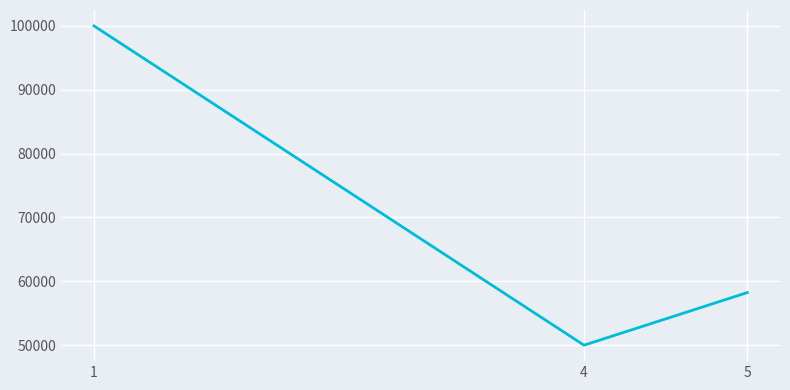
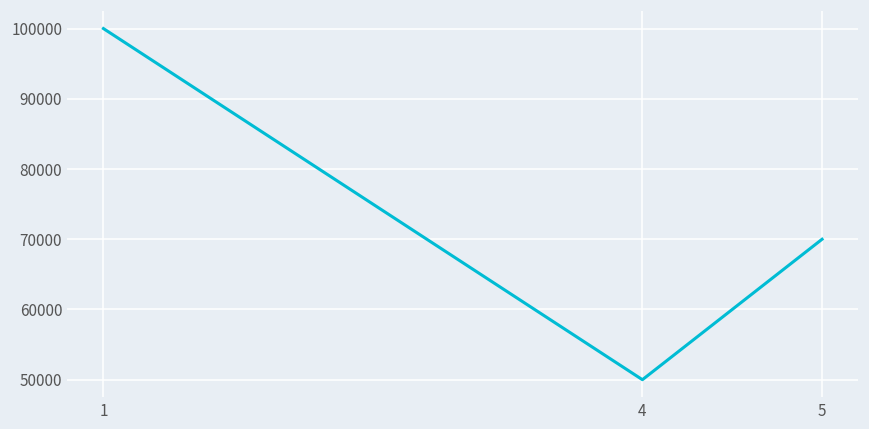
  {
    "1": 100000,
    "4": 50000,
-   "5": 58000
+   "5": 70000
  }
